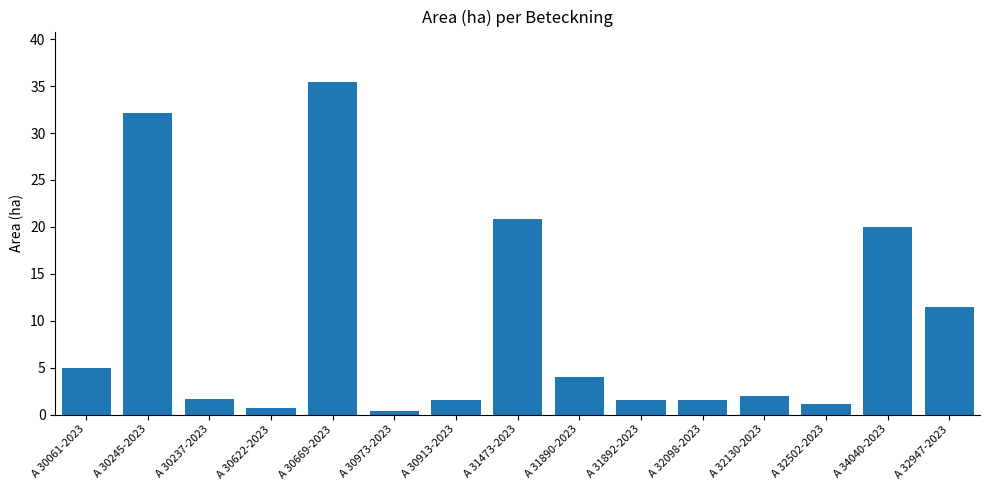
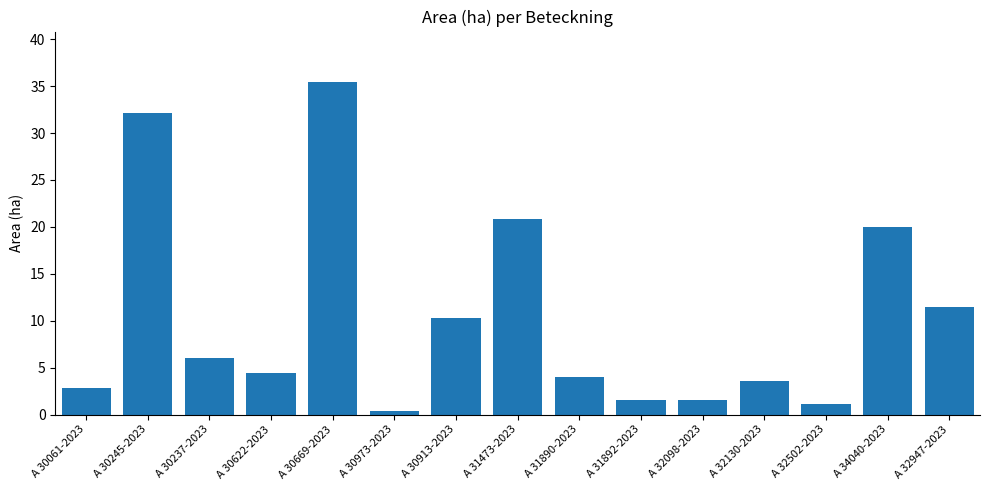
  {
-   "A 30061-2023": 5,
+   "A 30061-2023": 3,
    "A 30245-2023": 32,
-   "A 30237-2023": 2,
-   "A 30622-2023": 1,
+   "A 30237-2023": 6,
+   "A 30622-2023": 4,
    "A 30669-2023": 36,
    "A 30973-2023": 0,
-   "A 30913-2023": 2,
+   "A 30913-2023": 10,
    "A 31473-2023": 21,
    "A 31890-2023": 4,
    "A 31892-2023": 2,
    "A 32098-2023": 2,
-   "A 32130-2023": 2,
+   "A 32130-2023": 4,
    "A 32502-2023": 1,
    "A 34040-2023": 20,
    "A 32947-2023": 12
  }
